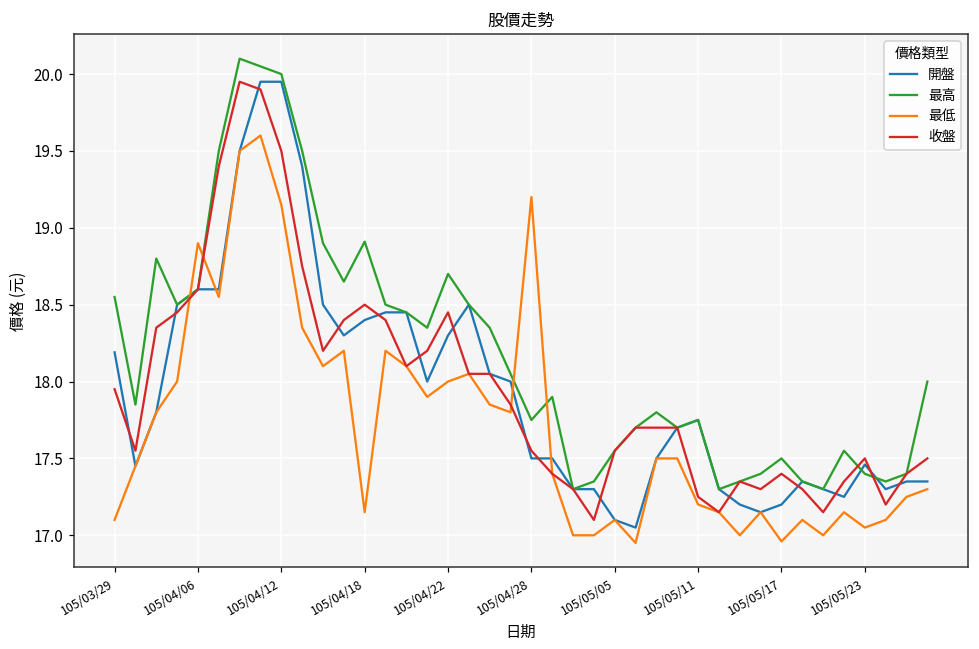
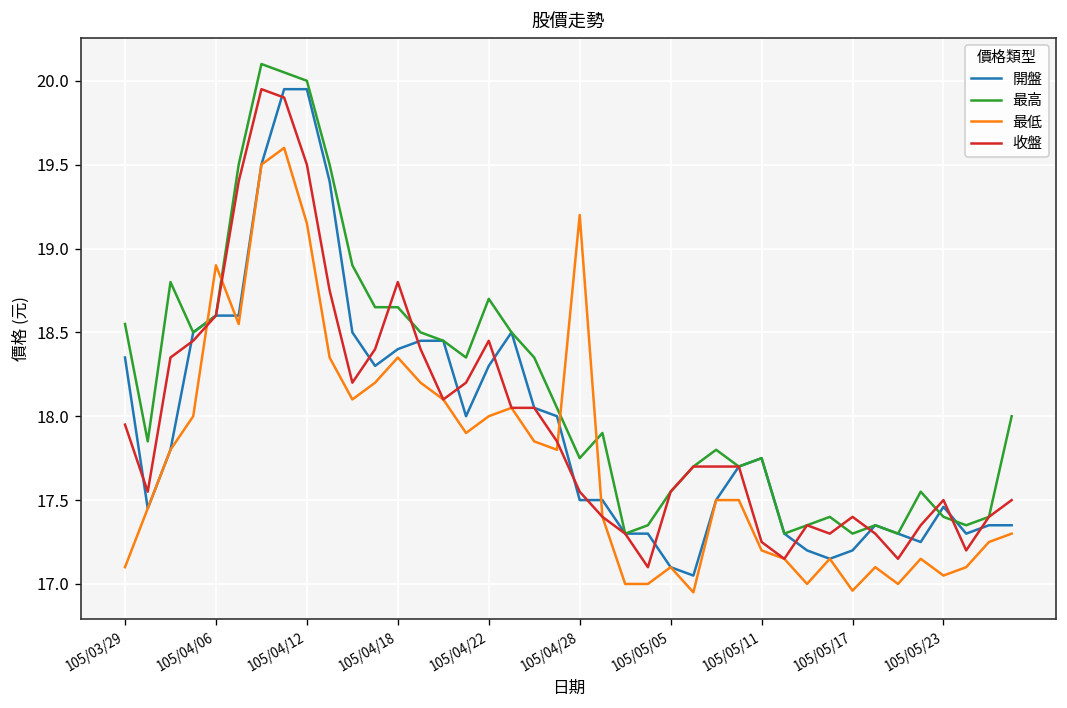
  {
    "開盤": {
-     "105/03/29": 18.19,
+     "105/03/29": 18.35,
      "105/04/12": 19.95,
      "105/04/18": 18.40,
      "105/04/22": 18.30,
      "105/04/28": 17.50,
      "105/05/17": 17.20,
      "105/05/23": 17.46
    },
    "最高": {
      "105/03/29": 18.55,
      "105/04/12": 20.00,
-     "105/04/18": 18.91,
+     "105/04/18": 18.65,
      "105/04/22": 18.70,
      "105/04/28": 17.75,
-     "105/05/17": 17.5,
+     "105/05/17": 17.3,
      "105/05/23": 17.40
    },
    "最低": {
      "105/03/29": 17.10,
      "105/04/06": 18.90,
      "105/04/12": 19.15,
-     "105/04/18": 17.15,
+     "105/04/18": 18.35,
      "105/04/22": 18.00,
      "105/04/28": 19.20,
      "105/05/11": 17.20,
      "105/05/17": 16.96,
      "105/05/23": 17.05
    },
    "收盤": {
      "105/03/29": 17.95,
      "105/04/12": 19.5,
-     "105/04/18": 18.5,
+     "105/04/18": 18.8,
      "105/04/22": 18.45,
      "105/04/28": 17.55,
      "105/05/11": 17.25,
      "105/05/17": 17.4,
      "105/05/23": 17.5
    }
  }
